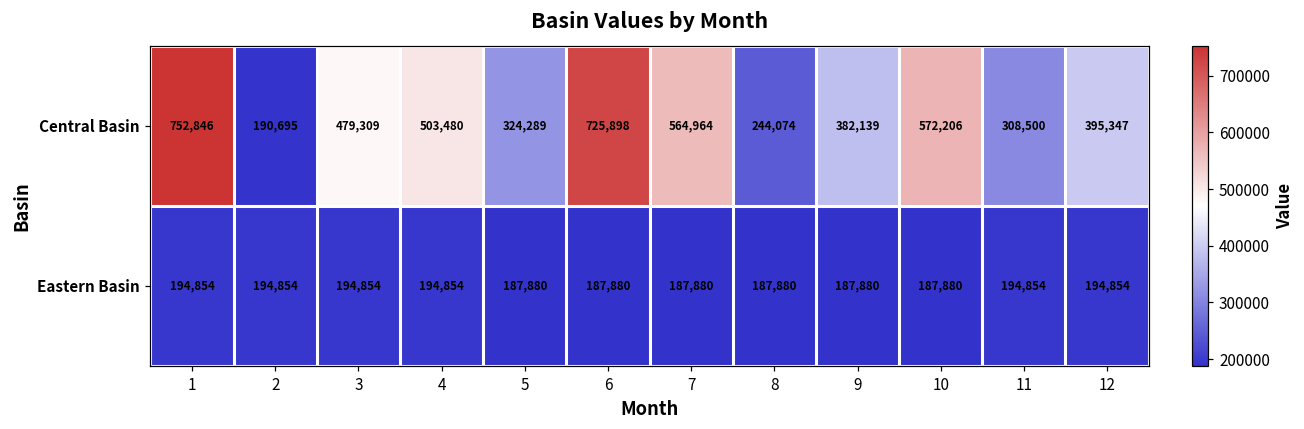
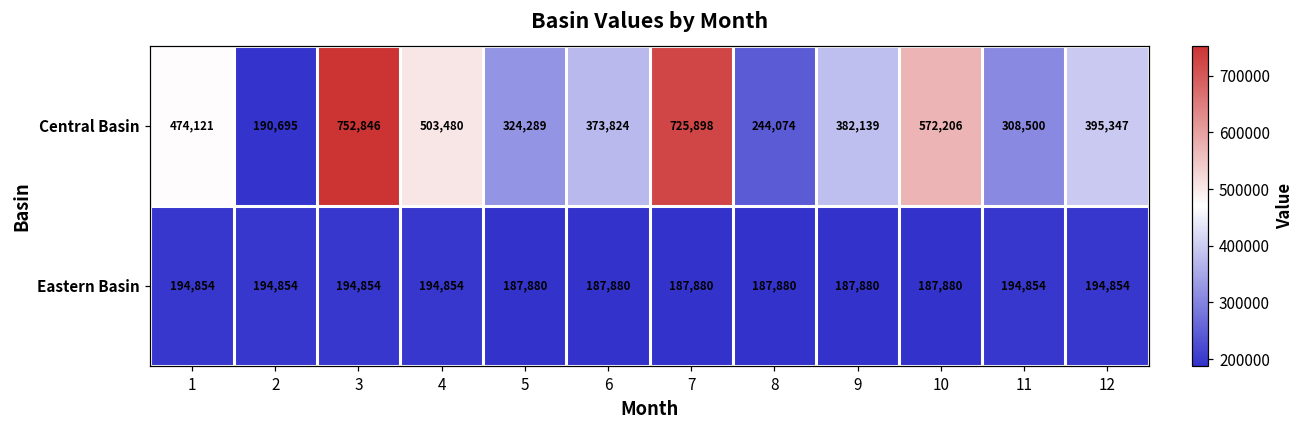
  {
    "Central Basin": {
-     "1": "752,846",
+     "1": "474,121",
      "2": "190,695",
-     "3": "479,309",
+     "3": "752,846",
      "4": "503,480",
      "5": "324,289",
-     "6": "725,898",
-     "7": "564,964",
+     "6": "373,824",
+     "7": "725,898",
      "8": "244,074",
      "9": "382,139",
      "10": "572,206",
      "11": "308,500",
      "12": "395,347"
    },
    "Eastern Basin": {
      "1": "194,854",
      "2": "194,854",
      "3": "194,854",
      "4": "194,854",
      "5": "187,880",
      "6": "187,880",
      "7": "187,880",
      "8": "187,880",
      "9": "187,880",
      "10": "187,880",
      "11": "194,854",
      "12": "194,854"
    }
  }
